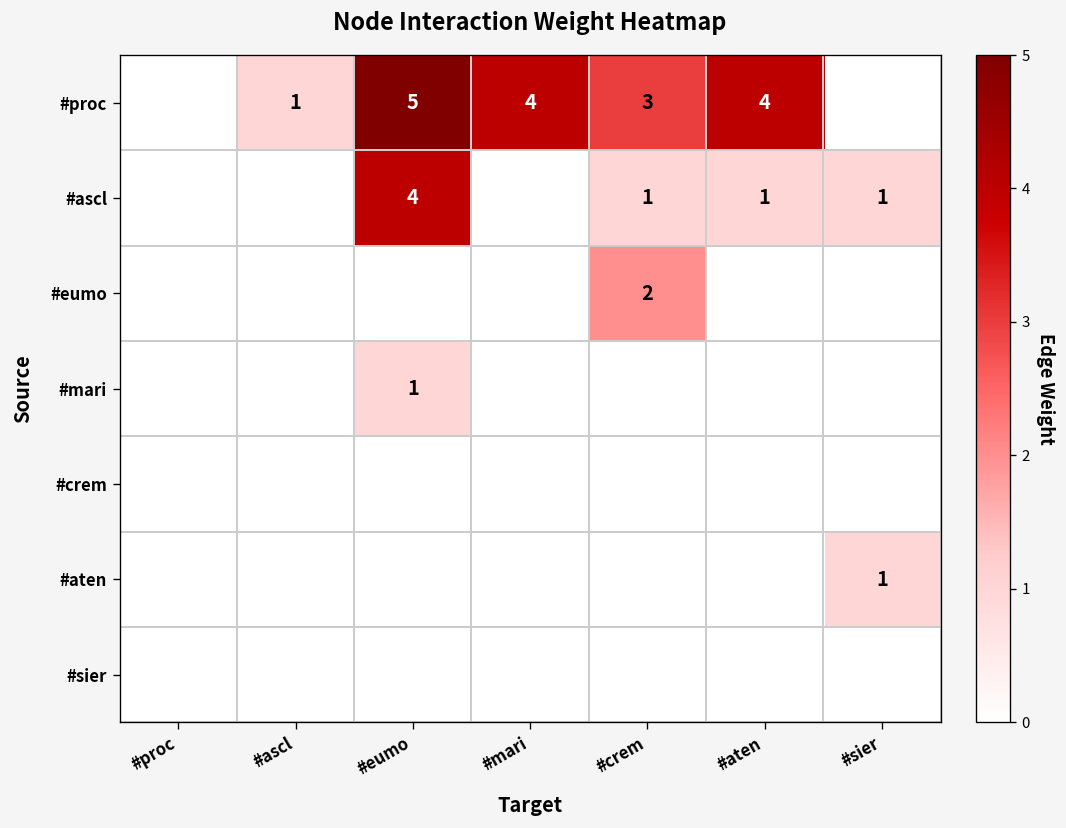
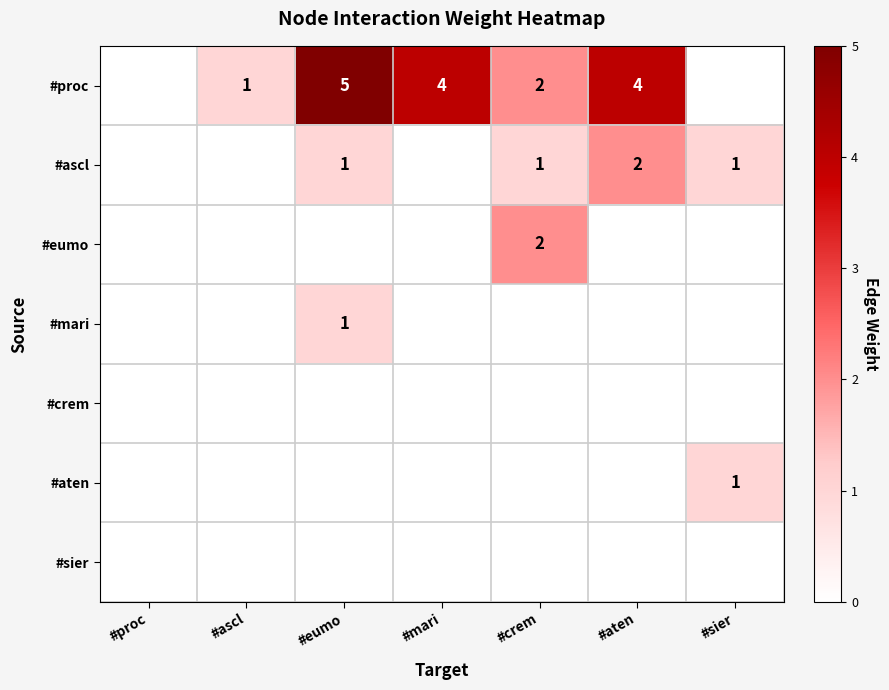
  {
    "#proc": {
      "#ascl": 1,
      "#eumo": 5,
      "#mari": 4,
-     "#crem": 3,
+     "#crem": 2,
      "#aten": 4
    },
    "#ascl": {
-     "#eumo": 4,
+     "#eumo": 1,
      "#crem": 1,
-     "#aten": 1,
+     "#aten": 2,
      "#sier": 1
    },
    "#eumo": {
      "#crem": 2
    },
    "#mari": {
      "#eumo": 1
    },
    "#aten": {
      "#sier": 1
    }
  }
